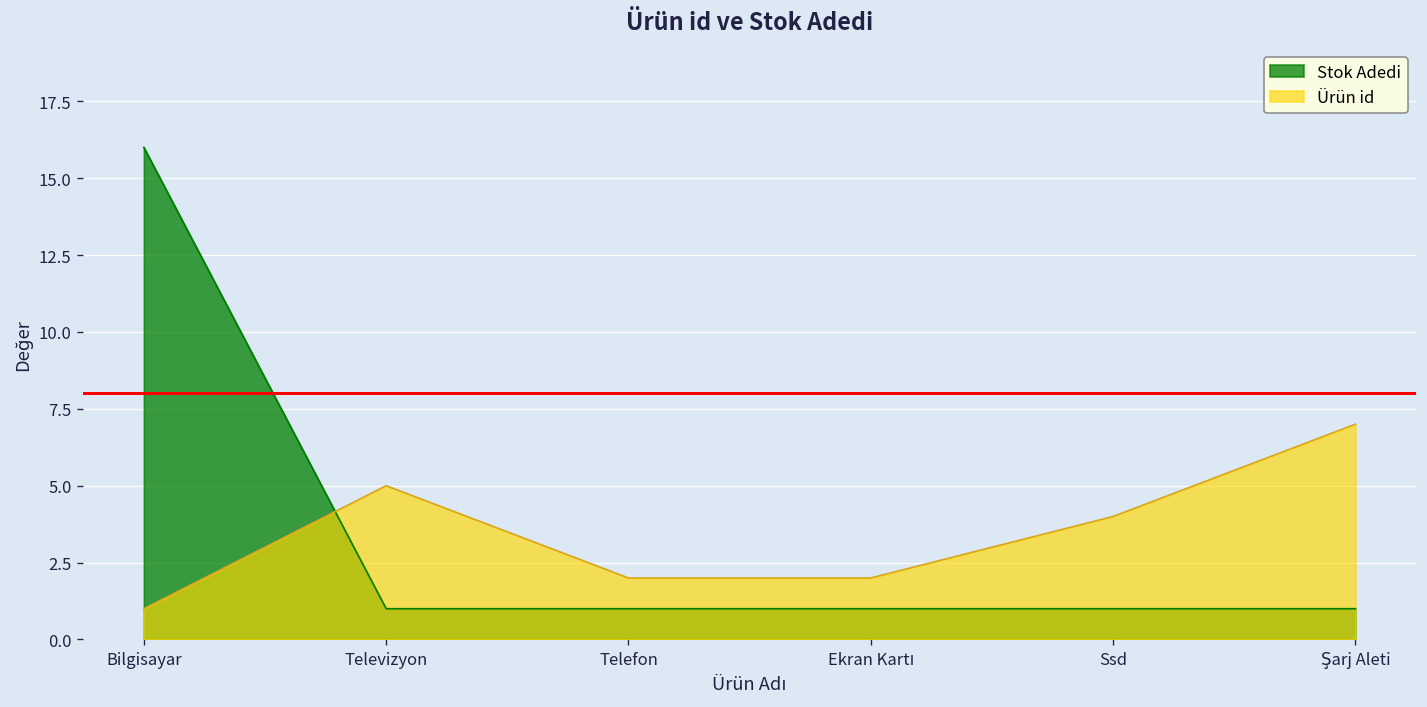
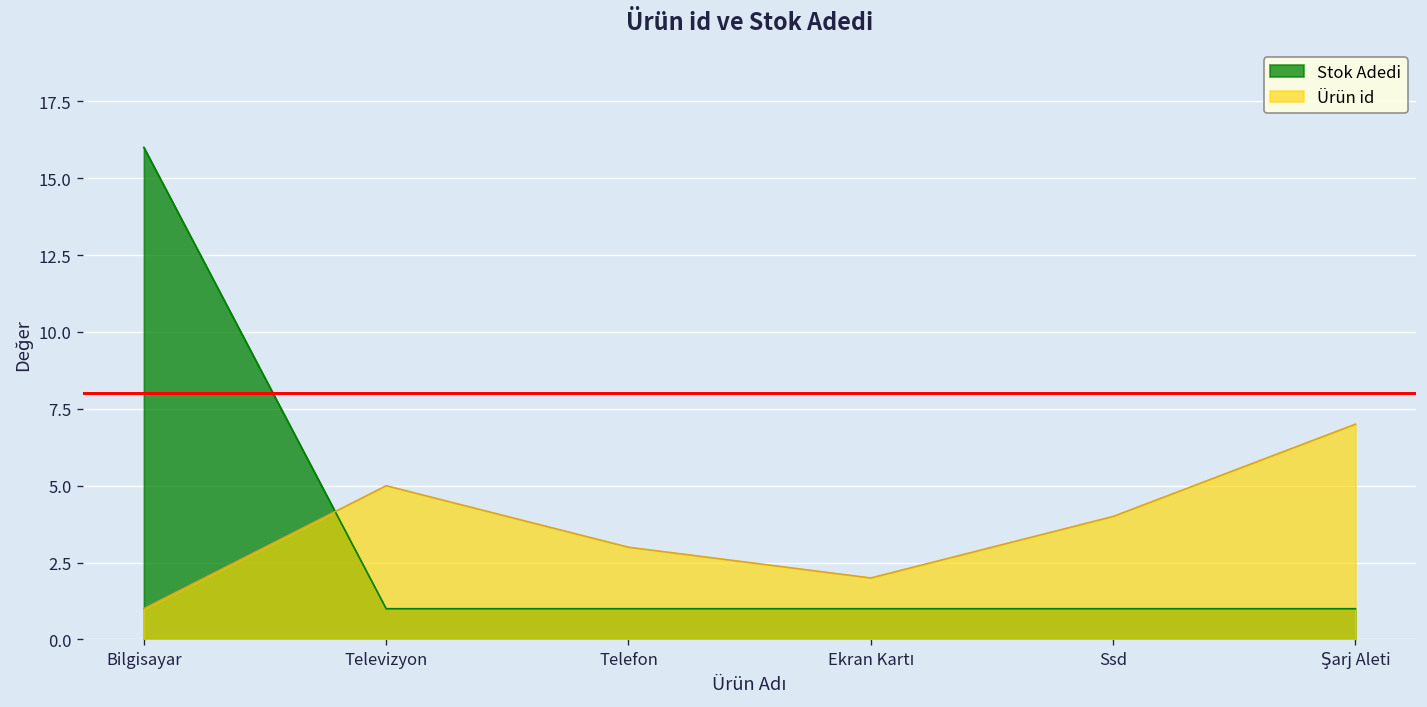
  {
    "Stok Adedi": {
      "Bilgisayar": 16,
      "Televizyon": 1,
      "Telefon": 1,
      "Ekran Kartı": 1,
      "Ssd": 1,
      "Şarj Aleti": 1
    },
    "Ürün id": {
      "Bilgisayar": 1,
      "Televizyon": 5,
-     "Telefon": 2,
+     "Telefon": 3,
      "Ekran Kartı": 2,
      "Ssd": 4,
      "Şarj Aleti": 7
    }
  }
